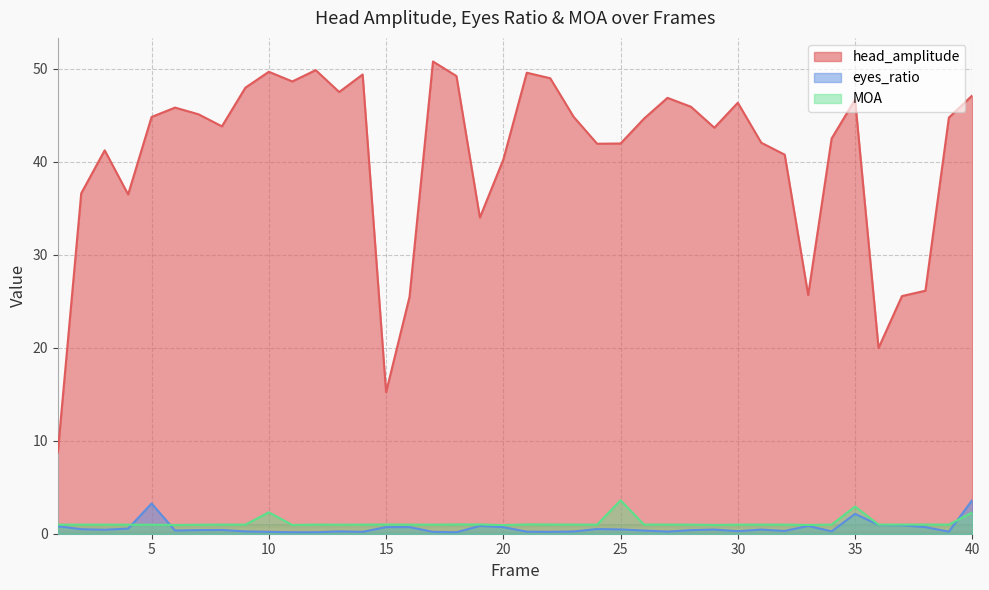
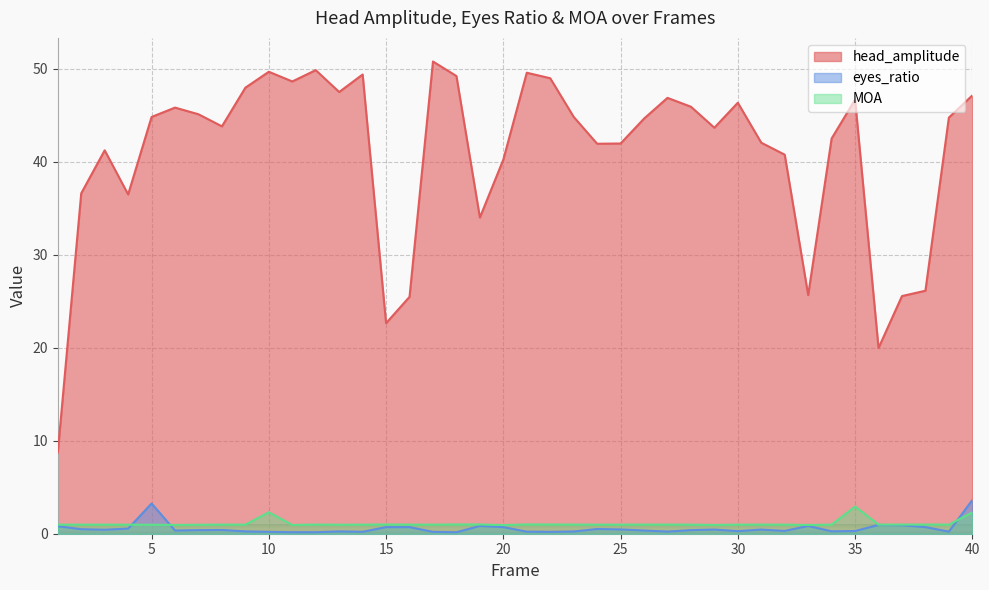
  {
    "head_amplitude": {
      "5": 45,
      "10": 50,
-     "15": 15,
+     "15": 23,
      "20": 40,
      "25": 42,
      "30": 46,
      "40": 47
    },
    "eyes_ratio": {
      "5": 3,
      "10": 0,
      "15": 1,
      "25": 0,
      "30": 0,
-     "35": 2,
+     "35": 0,
      "40": 4
    },
    "MOA": {
      "5": 1,
      "10": 2,
      "15": 1,
-     "25": 4,
+     "25": 1,
      "30": 1,
      "35": 3,
      "40": 2
    }
  }
